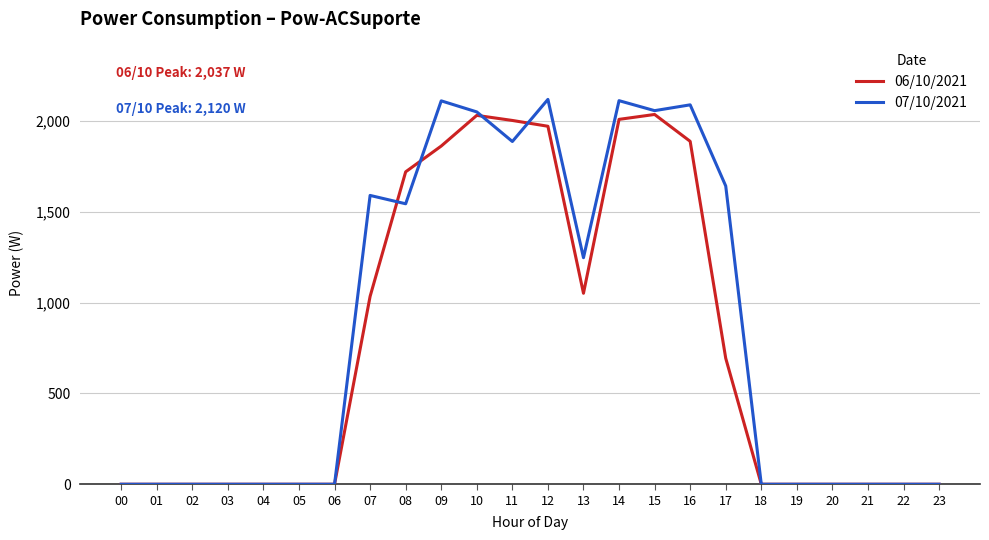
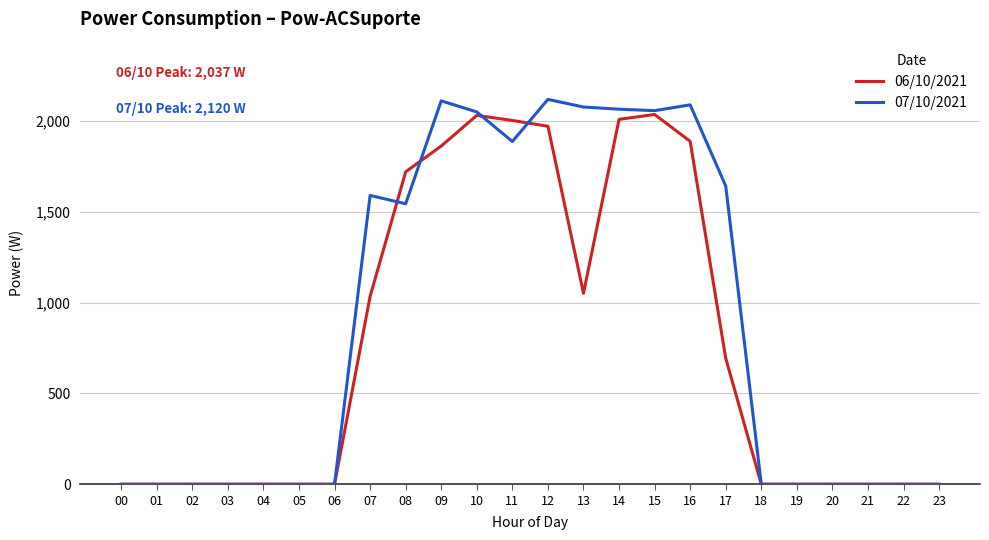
  {
    "06/10/2021": {
      "07": "1,040",
      "08": "1,720",
      "09": "1,860",
      "10": "2,030",
      "11": "2,000",
      "12": "1,970",
      "13": "1,050",
      "14": "2,010",
      "15": "2,040",
      "16": "1,890",
      "17": "690"
    },
    "07/10/2021": {
      "07": "1,590",
      "08": "1,550",
      "09": "2,110",
      "10": "2,050",
      "11": "1,890",
      "12": "2,120",
-     "13": "1,250",
-     "14": "2,110",
+     "13": "2,080",
+     "14": "2,070",
      "15": "2,060",
      "16": "2,090",
      "17": "1,640"
    }
  }
